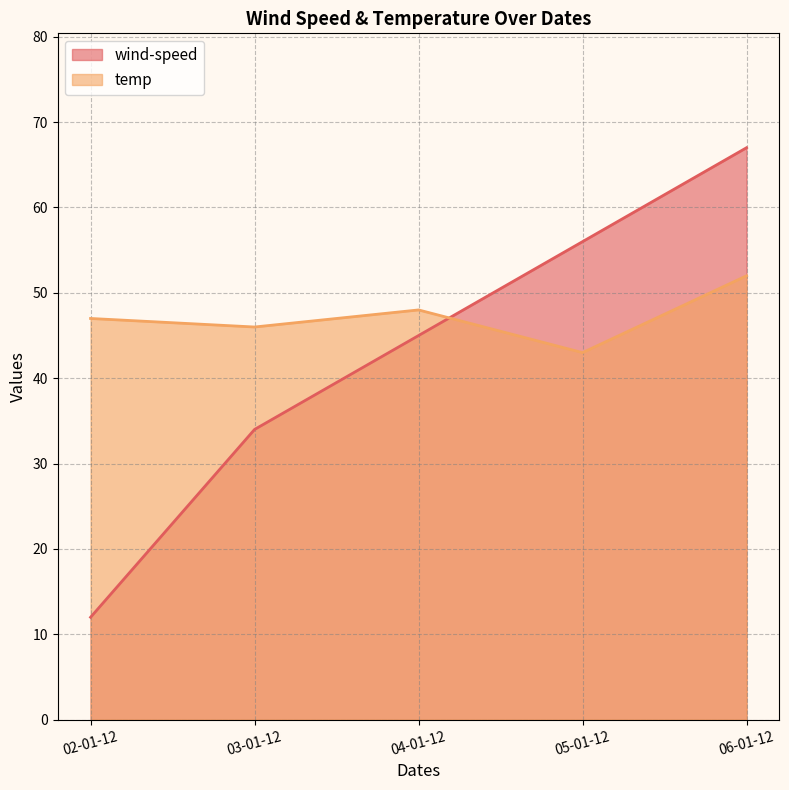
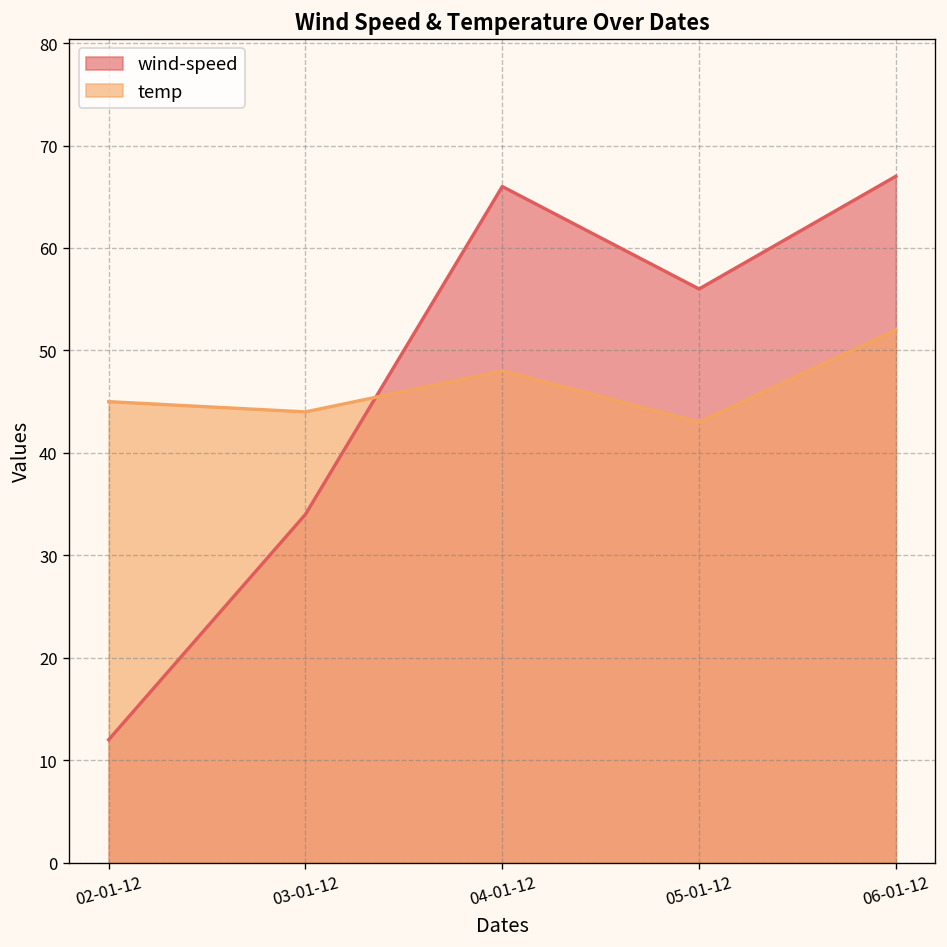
  {
    "wind-speed": {
      "02-01-12": 12,
      "03-01-12": 34,
-     "04-01-12": 45,
+     "04-01-12": 66,
      "05-01-12": 56,
      "06-01-12": 67
    },
    "temp": {
-     "02-01-12": 47,
-     "03-01-12": 46,
+     "02-01-12": 45,
+     "03-01-12": 44,
      "04-01-12": 48,
      "05-01-12": 43,
      "06-01-12": 52
    }
  }
